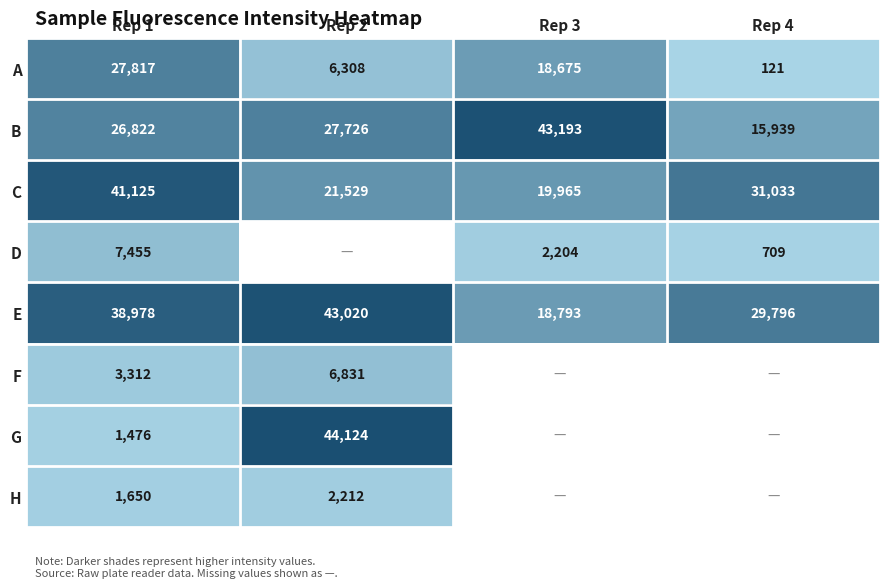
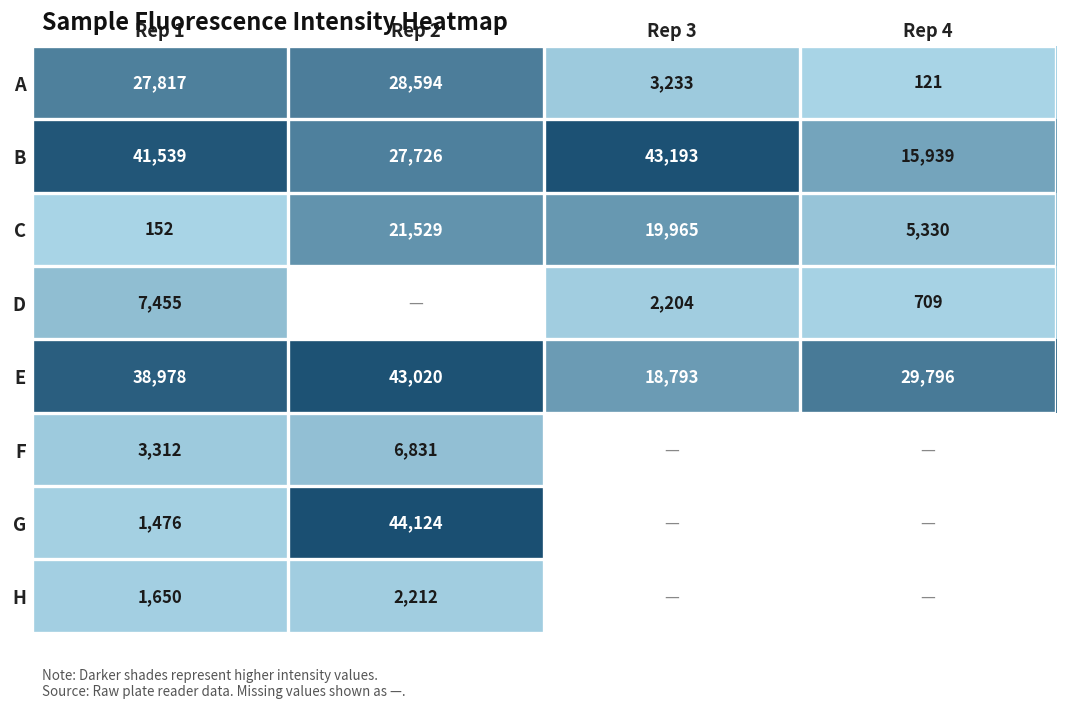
  {
    "A": {
      "Rep 1": "27,817",
-     "Rep 2": "6,308",
-     "Rep 3": "18,675",
+     "Rep 2": "28,594",
+     "Rep 3": "3,233",
      "Rep 4": "121"
    },
    "B": {
-     "Rep 1": "26,822",
+     "Rep 1": "41,539",
      "Rep 2": "27,726",
      "Rep 3": "43,193",
      "Rep 4": "15,939"
    },
    "C": {
-     "Rep 1": "41,125",
+     "Rep 1": "152",
      "Rep 2": "21,529",
      "Rep 3": "19,965",
-     "Rep 4": "31,033"
+     "Rep 4": "5,330"
    },
    "D": {
      "Rep 1": "7,455",
      "Rep 3": "2,204",
      "Rep 4": "709"
    },
    "E": {
      "Rep 1": "38,978",
      "Rep 2": "43,020",
      "Rep 3": "18,793",
      "Rep 4": "29,796"
    },
    "F": {
      "Rep 1": "3,312",
      "Rep 2": "6,831"
    },
    "G": {
      "Rep 1": "1,476",
      "Rep 2": "44,124"
    },
    "H": {
      "Rep 1": "1,650",
      "Rep 2": "2,212"
    }
  }
